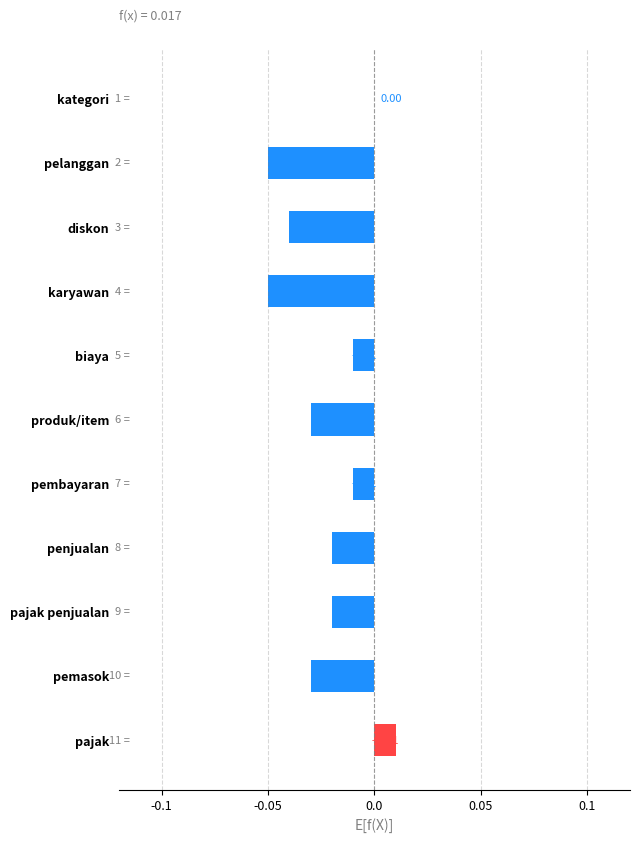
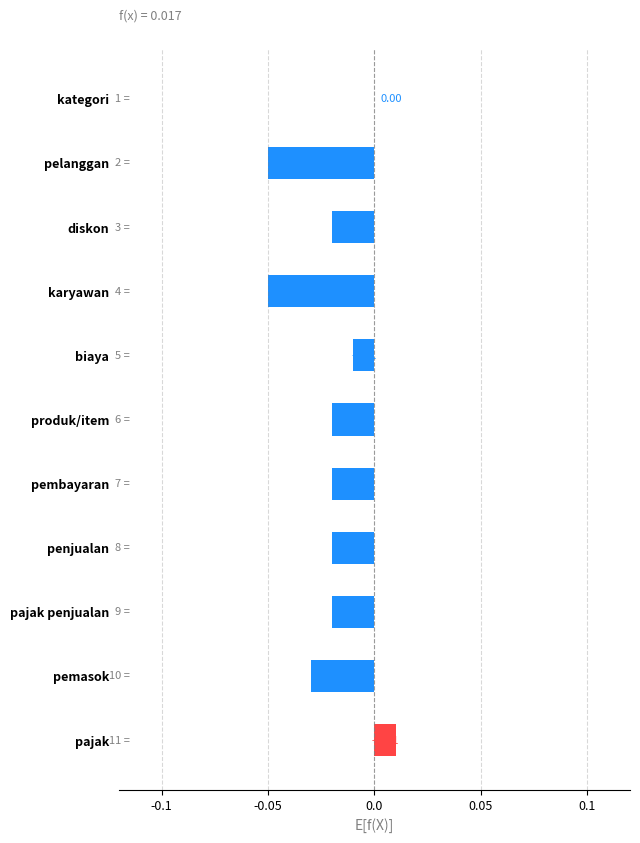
  {
    "pelanggan": -0.05,
-   "diskon": -0.04,
+   "diskon": -0.02,
    "karyawan": -0.05,
    "biaya": -0.01,
-   "produk/item": -0.03,
-   "pembayaran": -0.01,
+   "produk/item": -0.02,
+   "pembayaran": -0.02,
    "penjualan": -0.02,
    "pajak penjualan": -0.02,
    "pemasok": -0.03,
    "pajak": 0.01
  }
